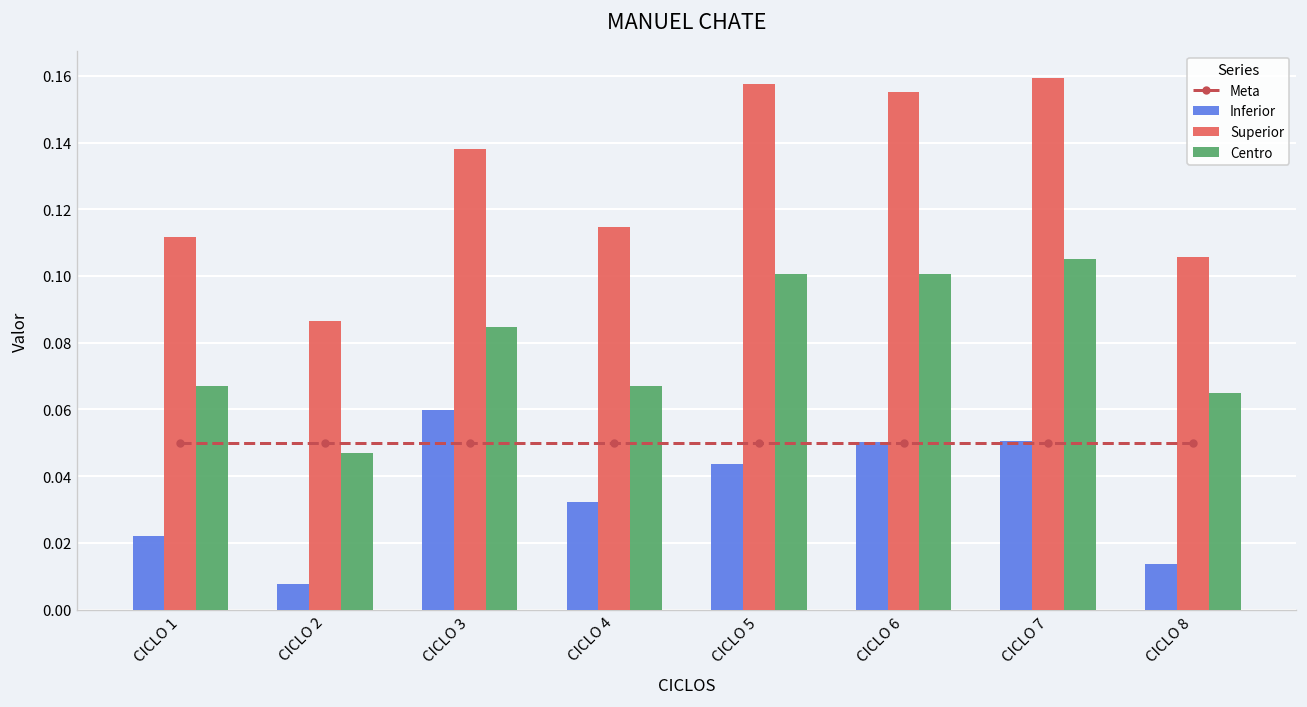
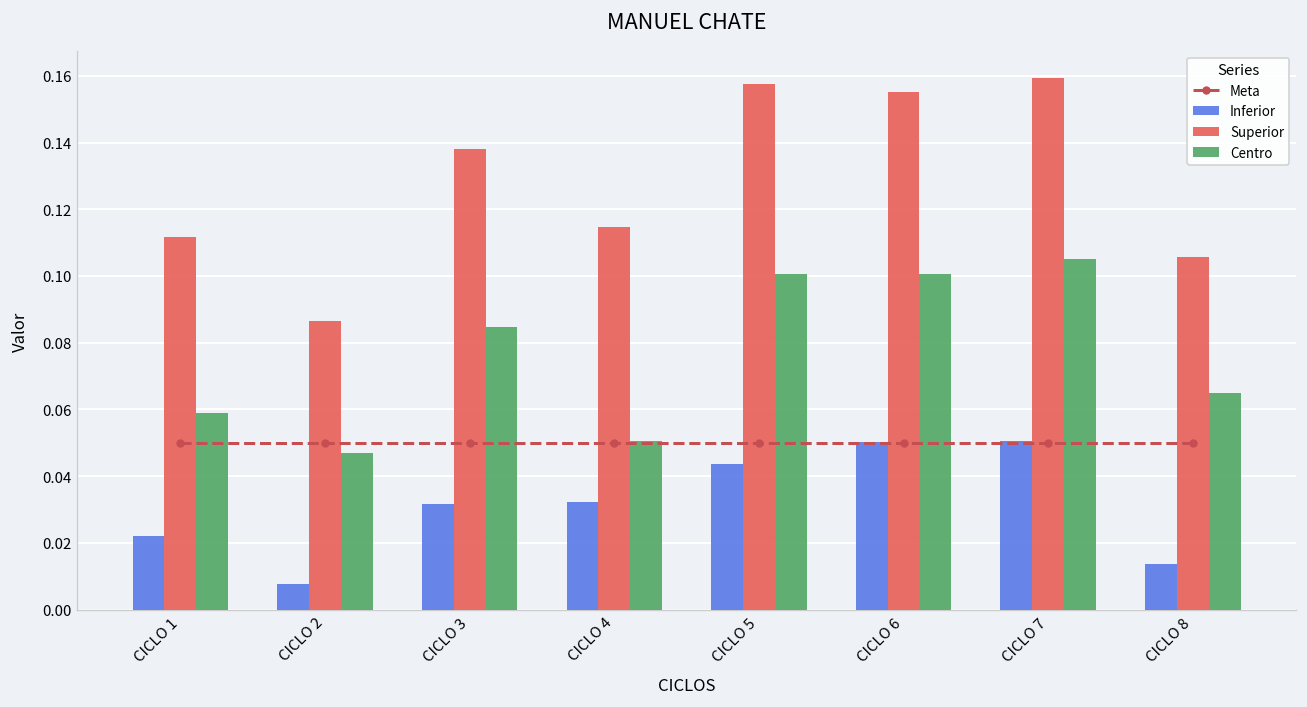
  {
    "Inferior": {
      "CICLO 1": 0.022,
      "CICLO 2": 0.008,
-     "CICLO 3": 0.060,
+     "CICLO 3": 0.031,
      "CICLO 4": 0.032,
      "CICLO 5": 0.044,
      "CICLO 6": 0.050,
      "CICLO 7": 0.051,
      "CICLO 8": 0.014
    },
    "Centro": {
-     "CICLO 1": 0.067,
+     "CICLO 1": 0.059,
      "CICLO 2": 0.047,
      "CICLO 3": 0.085,
-     "CICLO 4": 0.067,
+     "CICLO 4": 0.051,
      "CICLO 5": 0.101,
      "CICLO 6": 0.101,
      "CICLO 7": 0.105,
      "CICLO 8": 0.065
    }
  }
